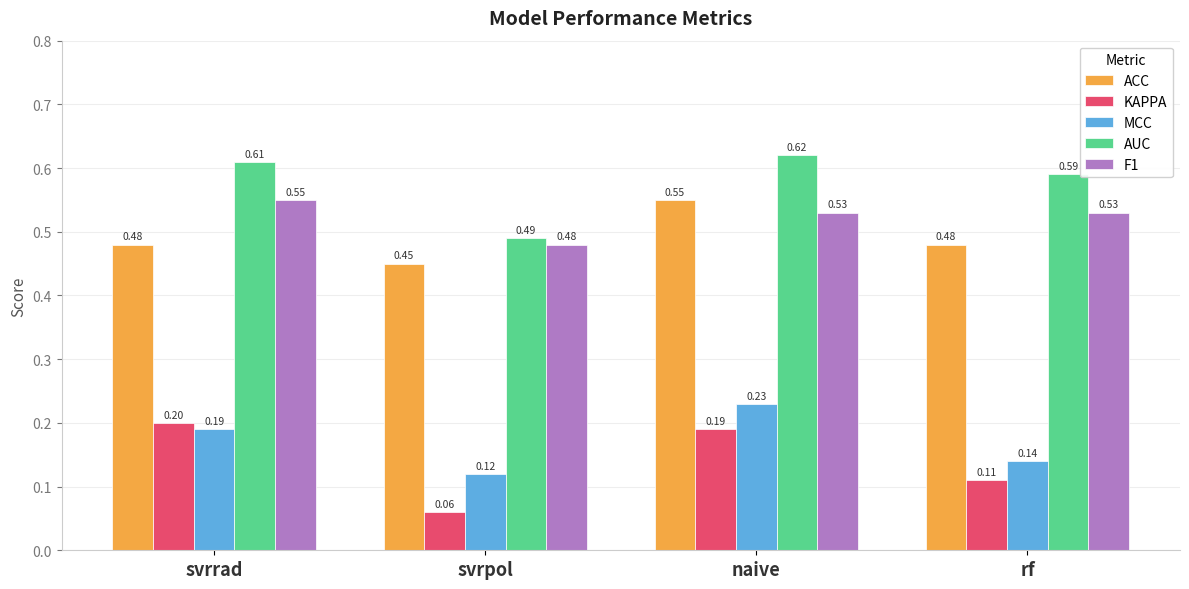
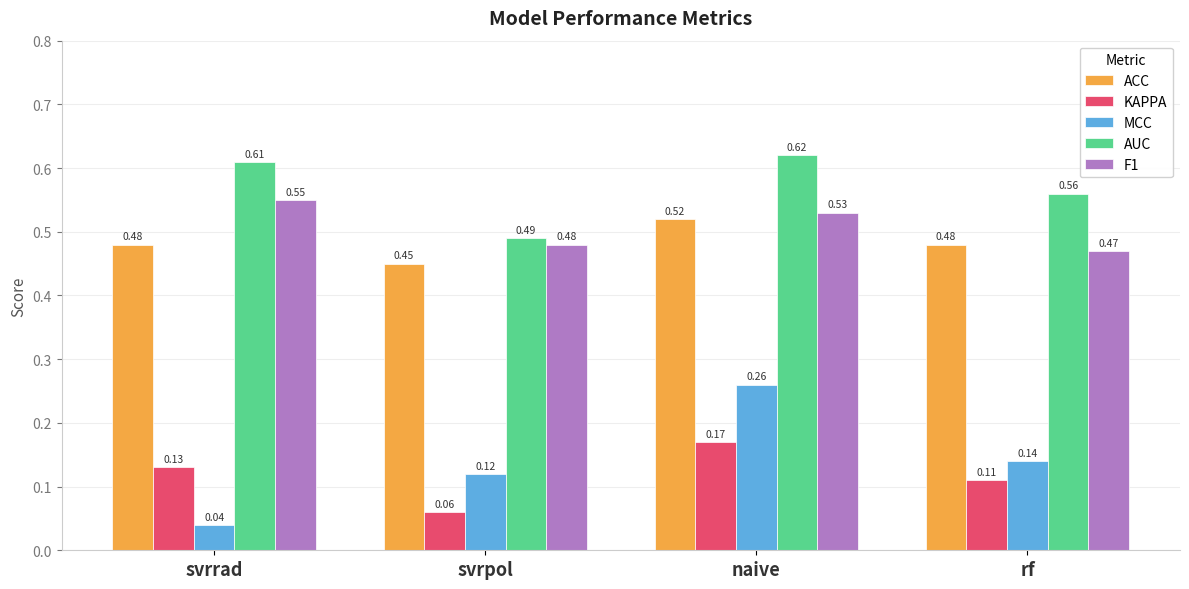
  {
    "ACC": {
      "svrrad": 0.48,
      "svrpol": 0.45,
-     "naive": 0.55,
+     "naive": 0.52,
      "rf": 0.48
    },
    "KAPPA": {
-     "svrrad": 0.20,
+     "svrrad": 0.13,
      "svrpol": 0.06,
-     "naive": 0.19,
+     "naive": 0.17,
      "rf": 0.11
    },
    "MCC": {
-     "svrrad": 0.19,
+     "svrrad": 0.04,
      "svrpol": 0.12,
-     "naive": 0.23,
+     "naive": 0.26,
      "rf": 0.14
    },
    "AUC": {
      "svrrad": 0.61,
      "svrpol": 0.49,
      "naive": 0.62,
-     "rf": 0.59
+     "rf": 0.56
    },
    "F1": {
      "svrrad": 0.55,
      "svrpol": 0.48,
      "naive": 0.53,
-     "rf": 0.53
+     "rf": 0.47
    }
  }
